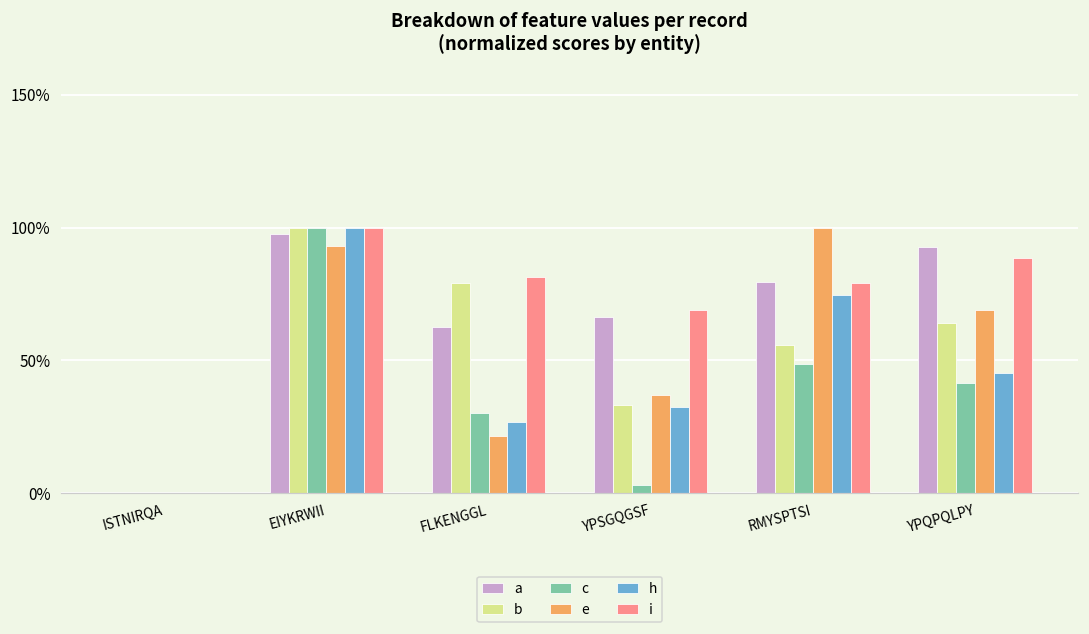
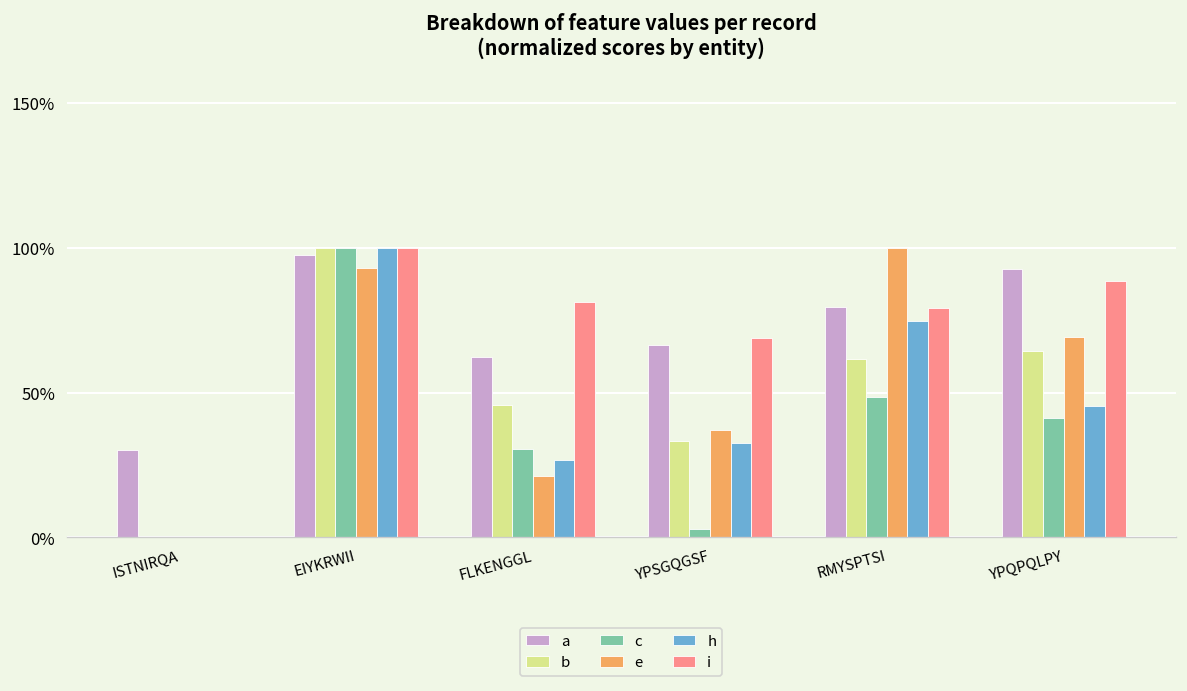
  {
    "a": {
-     "ISTNIRQA": "0%",
+     "ISTNIRQA": "30%",
      "EIYKRWII": "98%",
      "FLKENGGL": "62%",
      "YPSGQGSF": "66%",
      "RMYSPTSI": "80%",
      "YPQPQLPY": "93%"
    },
    "b": {
      "ISTNIRQA": "0%",
      "EIYKRWII": "100%",
-     "FLKENGGL": "79%",
+     "FLKENGGL": "46%",
      "YPSGQGSF": "33%",
-     "RMYSPTSI": "56%",
+     "RMYSPTSI": "62%",
      "YPQPQLPY": "64%"
    }
  }
